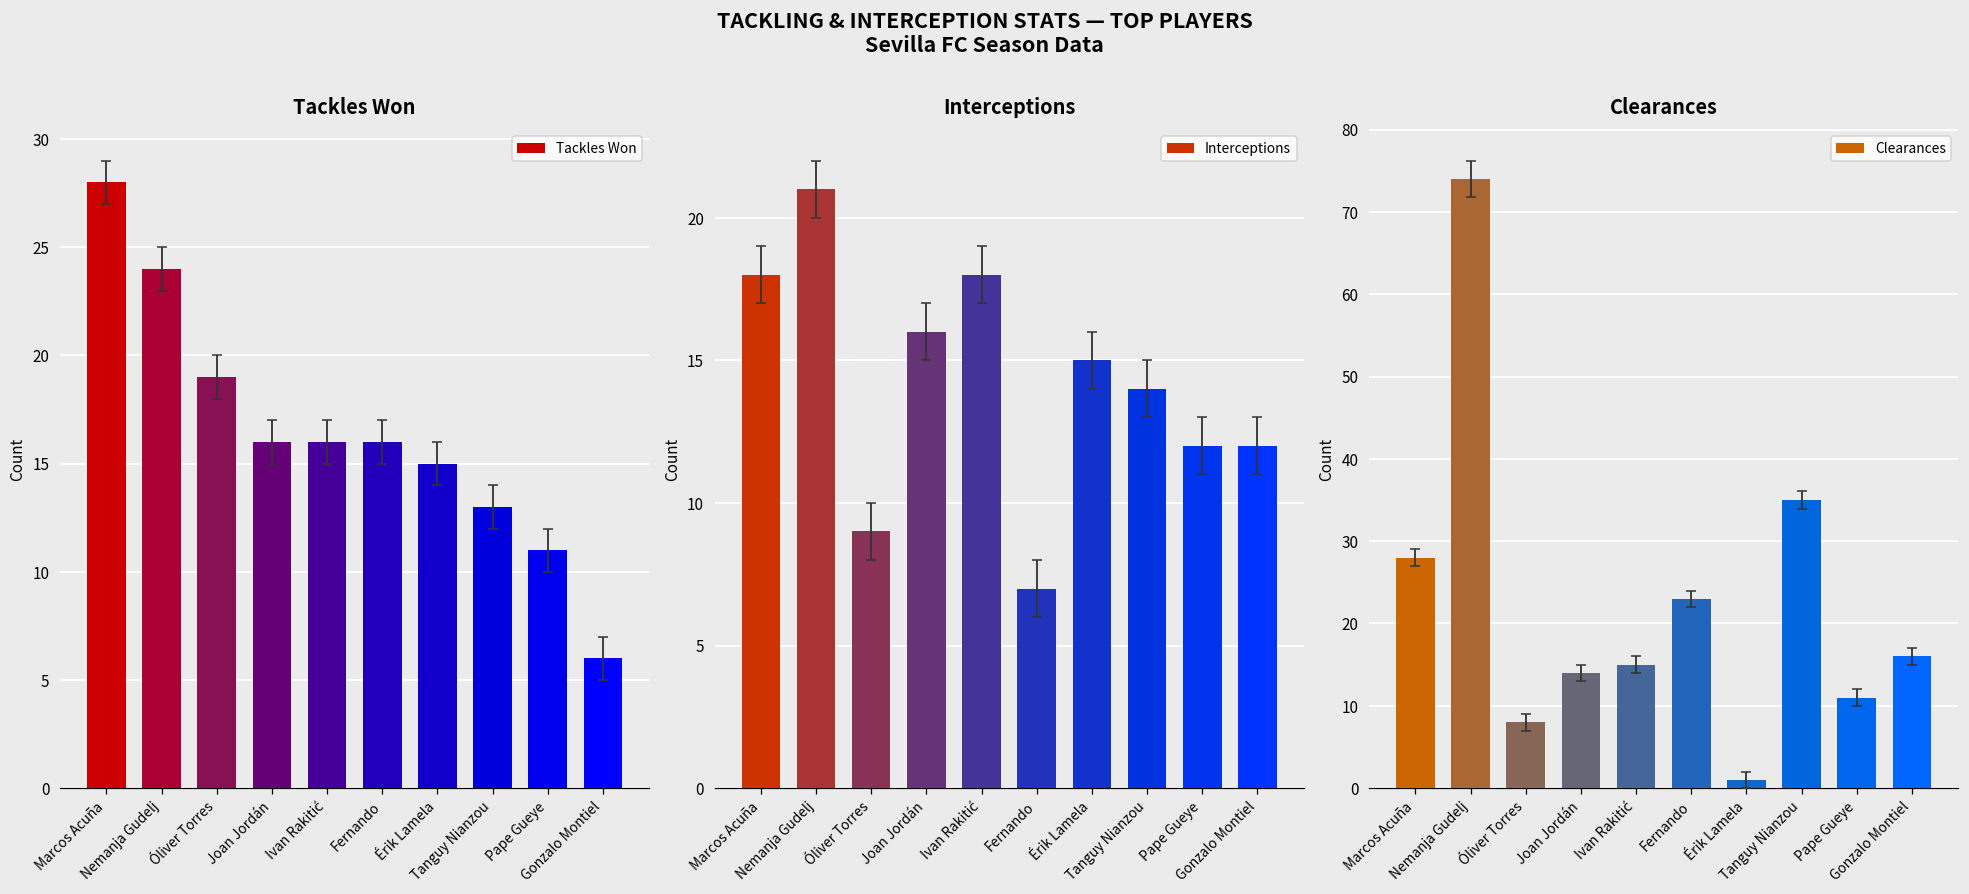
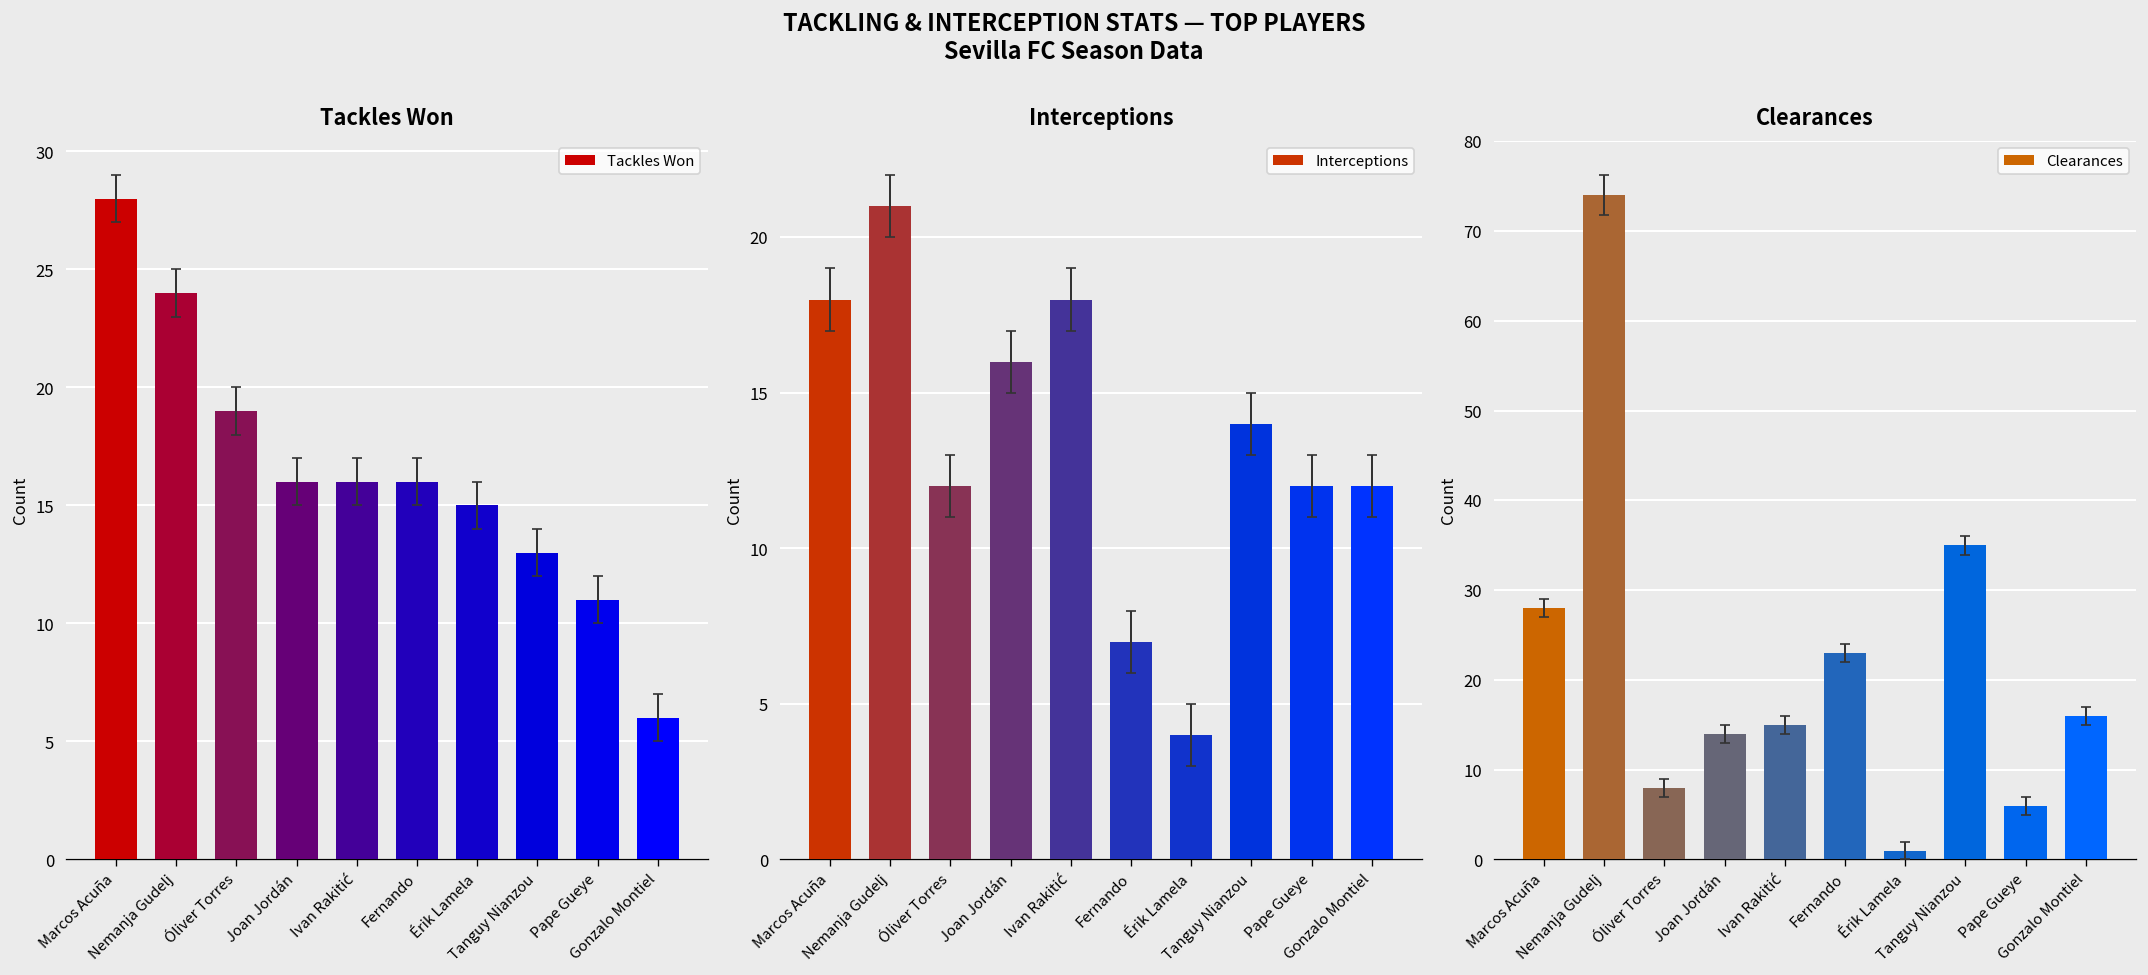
  {
    "Tackles Won": {
      "Tackles Won": {
        "Marcos Acuña": 28.0,
        "Nemanja Gudelj": 24.0,
        "Óliver Torres": 19.0,
        "Joan Jordán": 16.0,
        "Ivan Rakitić": 16.0,
        "Fernando": 16.0,
        "Érik Lamela": 15.0,
        "Tanguy Nianzou": 13.0,
        "Pape Gueye": 11.0,
        "Gonzalo Montiel": 6.0
      }
    },
    "Interceptions": {
      "Interceptions": {
        "Marcos Acuña": 18,
        "Nemanja Gudelj": 21,
-       "Óliver Torres": 9,
+       "Óliver Torres": 12,
        "Joan Jordán": 16,
        "Ivan Rakitić": 18,
        "Fernando": 7,
-       "Érik Lamela": 15,
+       "Érik Lamela": 4,
        "Tanguy Nianzou": 14,
        "Pape Gueye": 12,
        "Gonzalo Montiel": 12
      }
    },
    "Clearances": {
      "Clearances": {
        "Marcos Acuña": 28,
        "Nemanja Gudelj": 74,
        "Óliver Torres": 8,
        "Joan Jordán": 14,
        "Ivan Rakitić": 15,
        "Fernando": 23,
        "Érik Lamela": 1,
        "Tanguy Nianzou": 35,
-       "Pape Gueye": 11,
+       "Pape Gueye": 6,
        "Gonzalo Montiel": 16
      }
    }
  }
